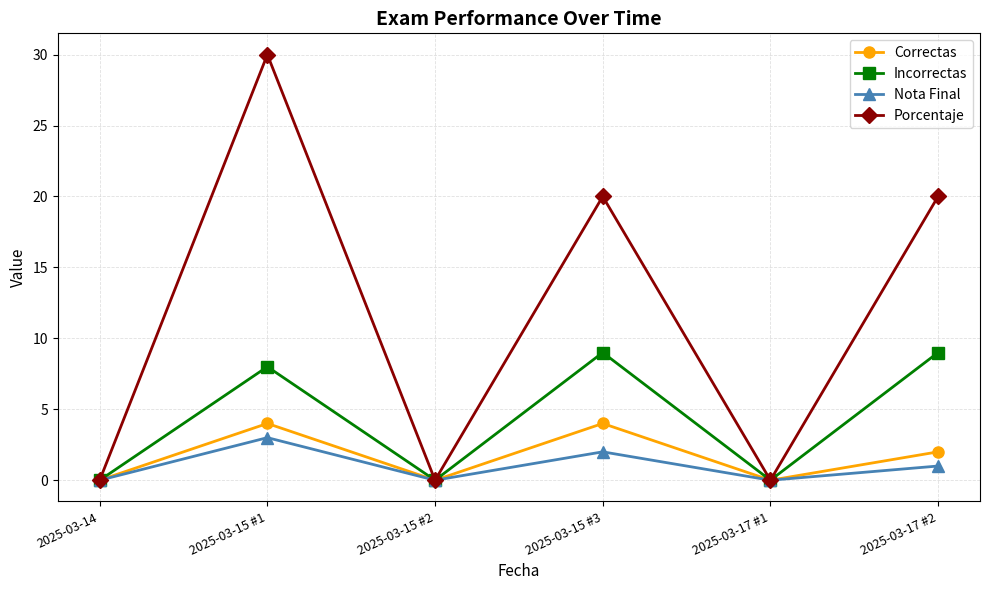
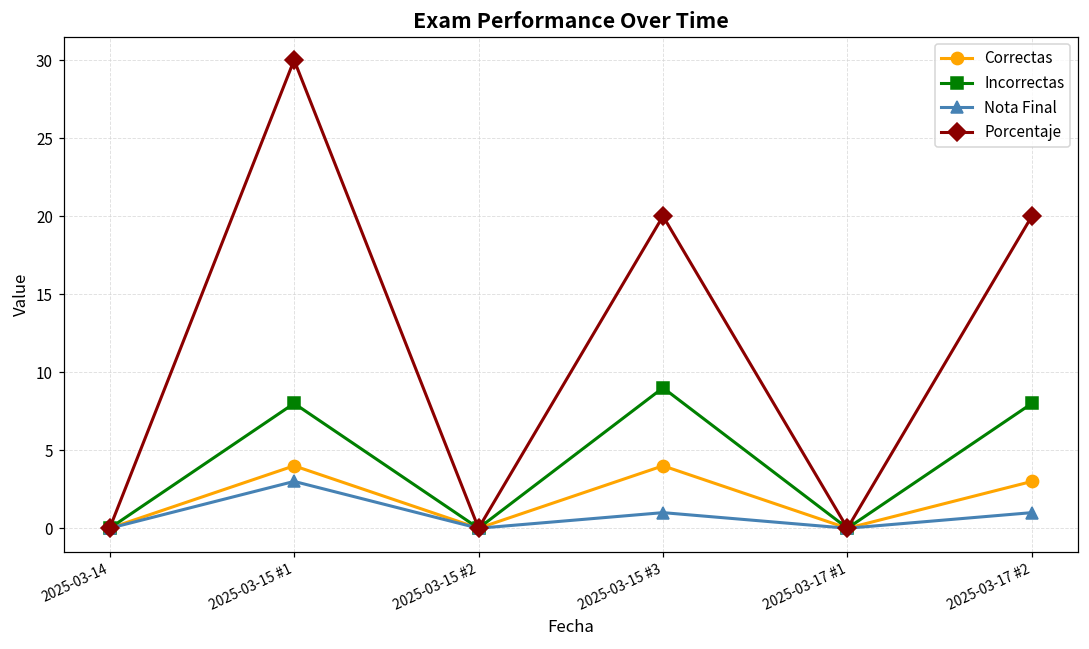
  {
    "Correctas": {
      "2025-03-15 #1": 4,
      "2025-03-15 #3": 4,
-     "2025-03-17 #2": 2
+     "2025-03-17 #2": 3
    },
    "Incorrectas": {
      "2025-03-15 #1": 8,
      "2025-03-15 #3": 9,
-     "2025-03-17 #2": 9
+     "2025-03-17 #2": 8
    },
    "Nota Final": {
      "2025-03-15 #1": 3,
-     "2025-03-15 #3": 2,
+     "2025-03-15 #3": 1,
      "2025-03-17 #2": 1
    },
    "Porcentaje": {
      "2025-03-15 #1": 30,
      "2025-03-15 #3": 20,
      "2025-03-17 #2": 20
    }
  }
